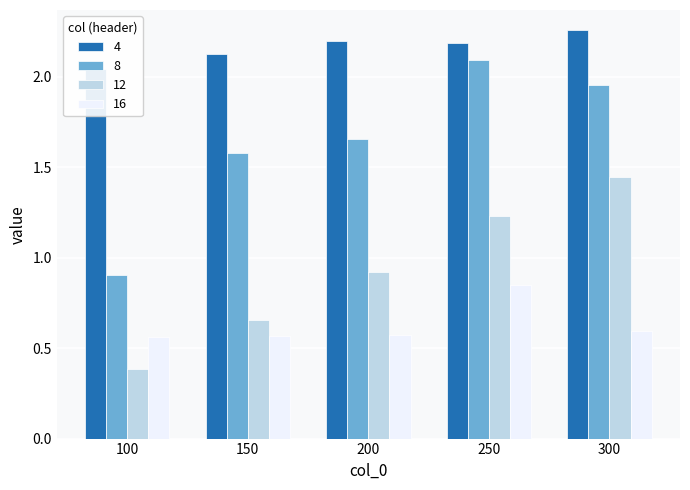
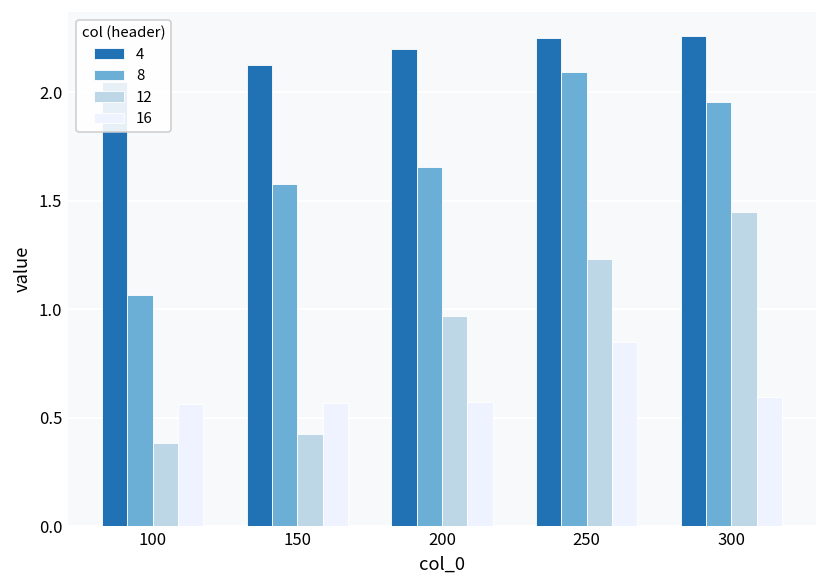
  {
    "4": {
      "150": 2.13,
      "200": 2.20,
-     "250": 2.19,
+     "250": 2.25,
      "300": 2.26
    },
    "8": {
-     "100": 0.90,
+     "100": 1.06,
      "150": 1.58,
      "200": 1.66,
      "250": 2.09,
      "300": 1.96
    },
    "12": {
      "100": 0.38,
-     "150": 0.66,
-     "200": 0.92,
+     "150": 0.42,
+     "200": 0.97,
      "250": 1.23,
      "300": 1.45
    },
    "16": {
      "100": 0.56,
      "150": 0.57,
      "200": 0.57,
      "250": 0.85,
      "300": 0.60
    }
  }
